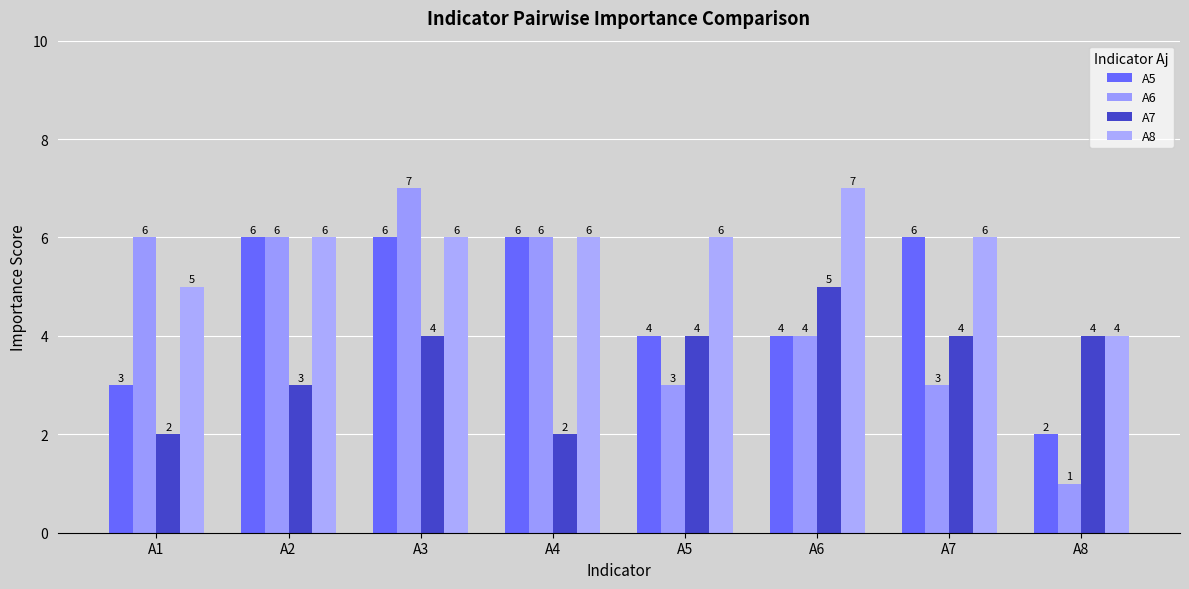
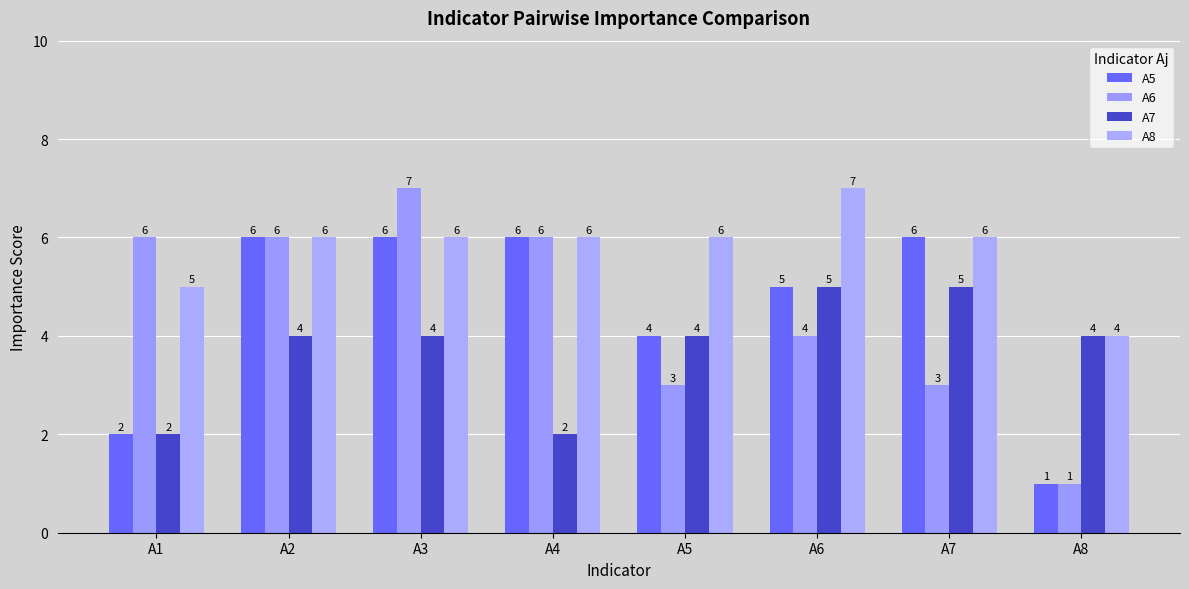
  {
    "A5": {
-     "A1": 3,
+     "A1": 2,
      "A2": 6,
      "A3": 6,
      "A4": 6,
      "A5": 4,
-     "A6": 4,
+     "A6": 5,
      "A7": 6,
-     "A8": 2
+     "A8": 1
    },
    "A7": {
      "A1": 2,
-     "A2": 3,
+     "A2": 4,
      "A3": 4,
      "A4": 2,
      "A5": 4,
      "A6": 5,
-     "A7": 4,
+     "A7": 5,
      "A8": 4
    }
  }
